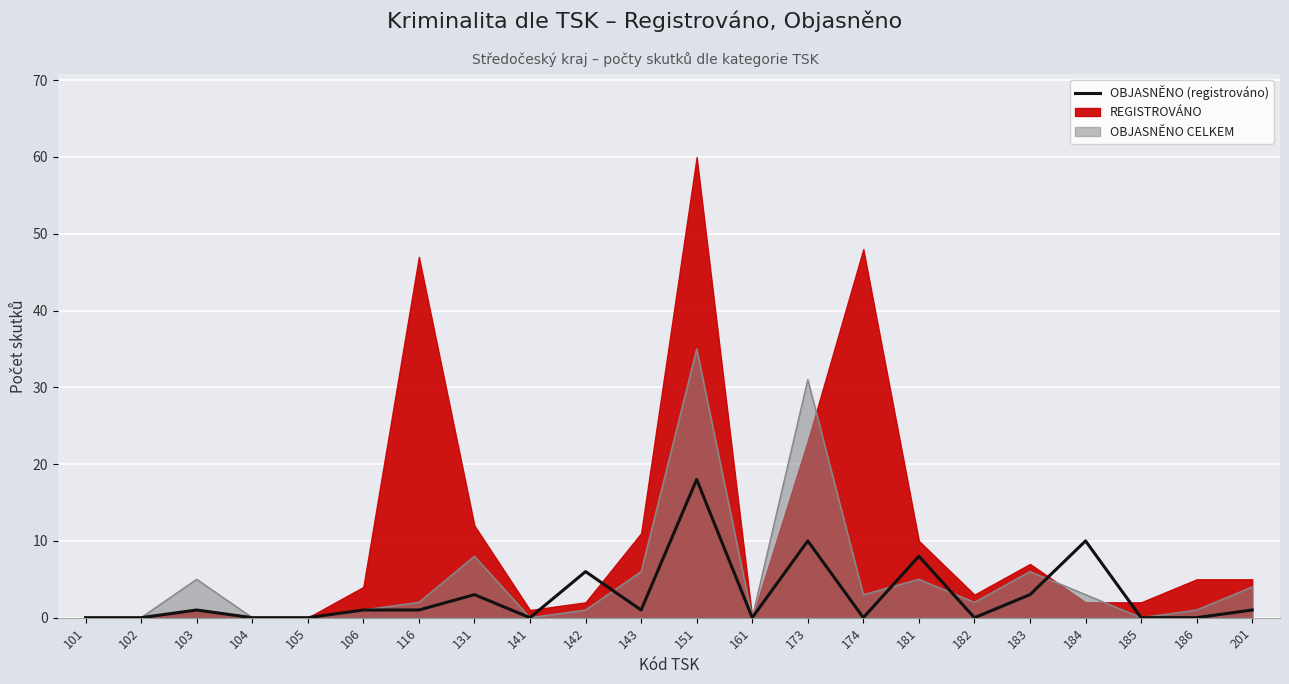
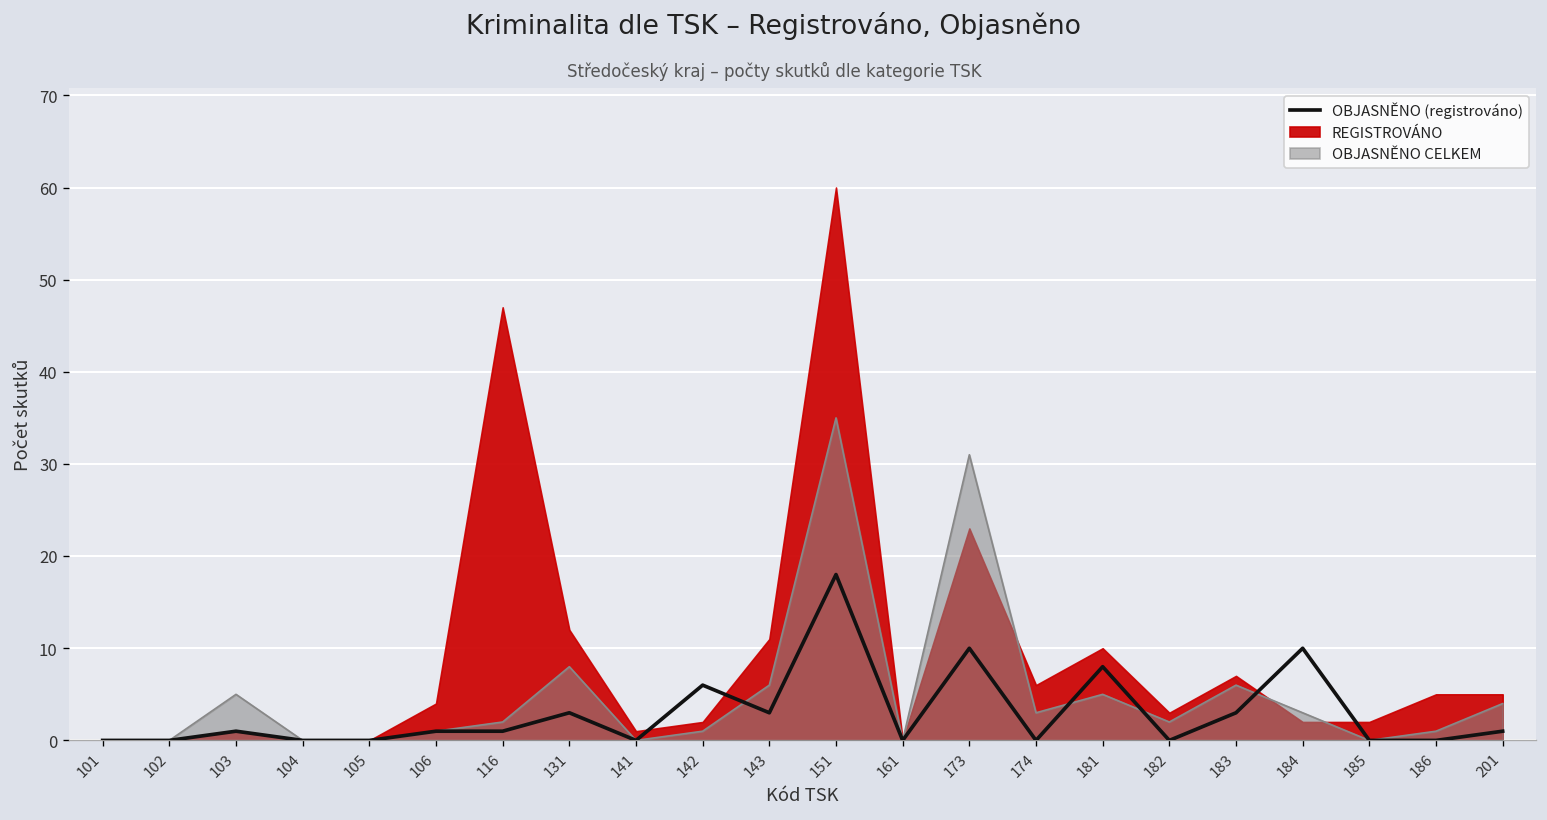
  {
    "REGISTROVÁNO": {
      "106": 4,
      "116": 47,
      "131": 12,
      "141": 1,
      "142": 2,
      "143": 11,
      "151": 60,
      "173": 23,
-     "174": 48,
+     "174": 6,
      "181": 10,
      "182": 3,
      "183": 7,
      "184": 2,
      "185": 2,
      "186": 5,
      "201": 5
    },
    "OBJASNĚNO CELKEM": {
      "103": 5,
      "116": 2,
      "131": 8,
      "142": 1,
      "143": 6,
      "151": 35,
      "173": 31,
      "174": 3,
      "181": 5,
      "182": 2,
      "183": 6,
      "184": 3,
      "186": 1,
      "201": 4
    },
    "OBJASNĚNO (registrováno)": {
      "116": 1,
      "131": 3,
      "142": 6,
-     "143": 1,
+     "143": 3,
      "151": 18,
      "173": 10,
      "174": 0,
      "181": 8,
      "182": 0,
      "183": 3,
      "184": 10,
      "186": 0,
      "201": 1
    }
  }
